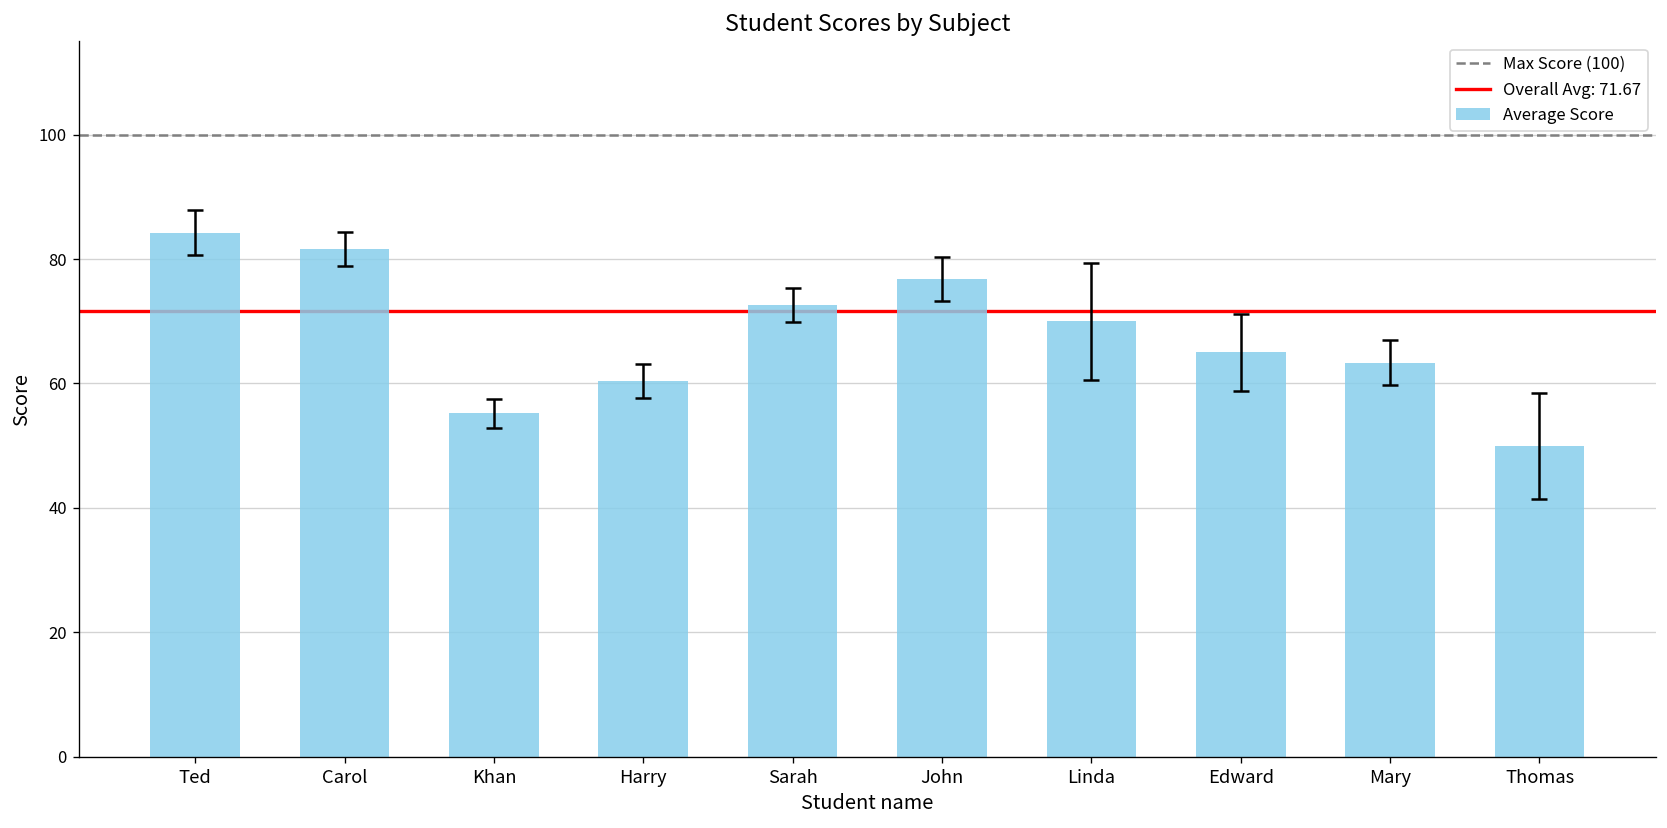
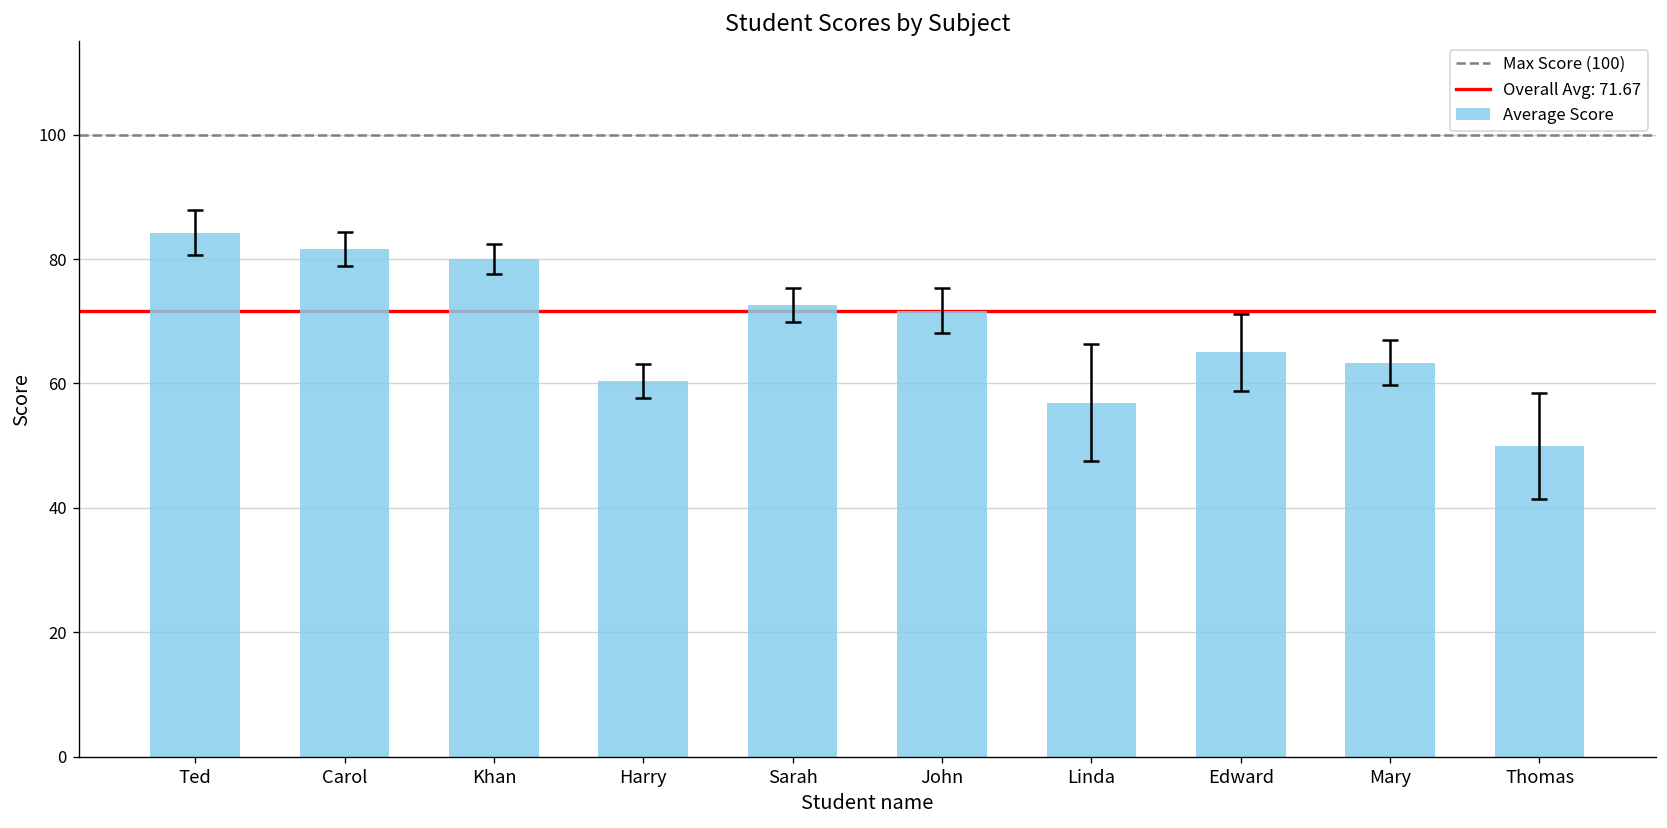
  {
    "Average Score": {
      "Ted": 84,
      "Carol": 82,
-     "Khan": 55,
+     "Khan": 80,
      "Harry": 60,
      "Sarah": 73,
-     "John": 77,
-     "Linda": 70,
+     "John": 72,
+     "Linda": 57,
      "Edward": 65,
      "Mary": 63,
      "Thomas": 50
    }
  }
